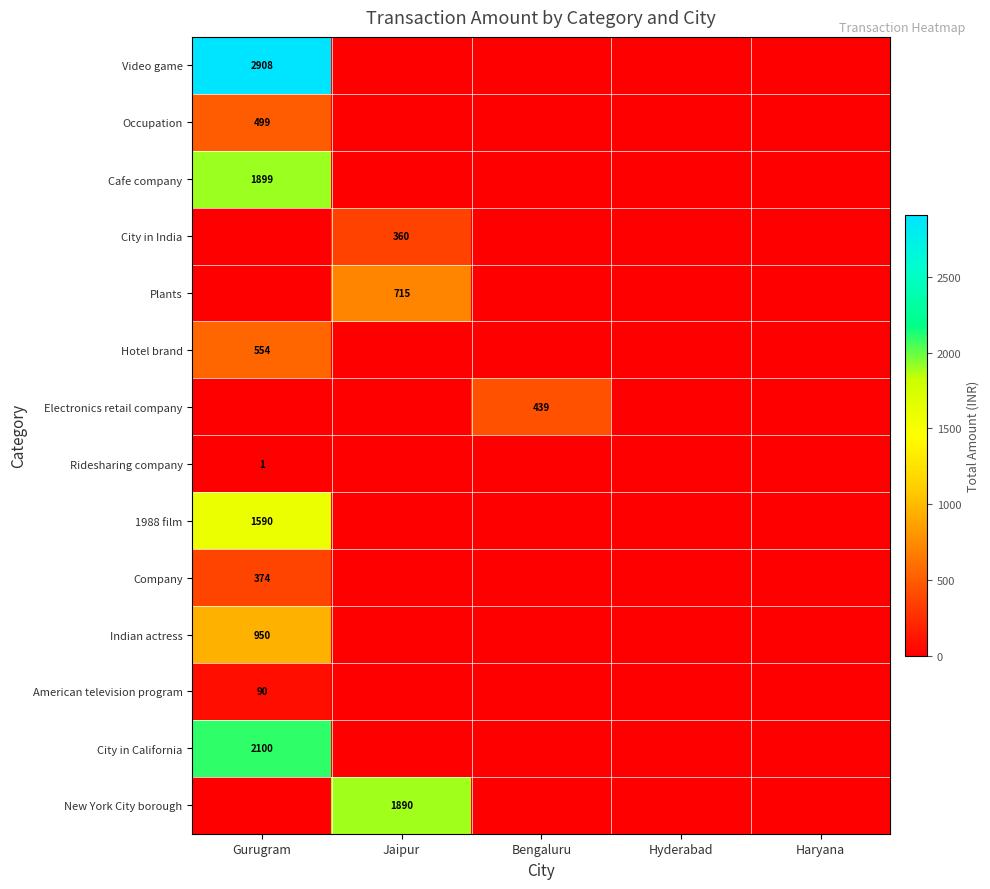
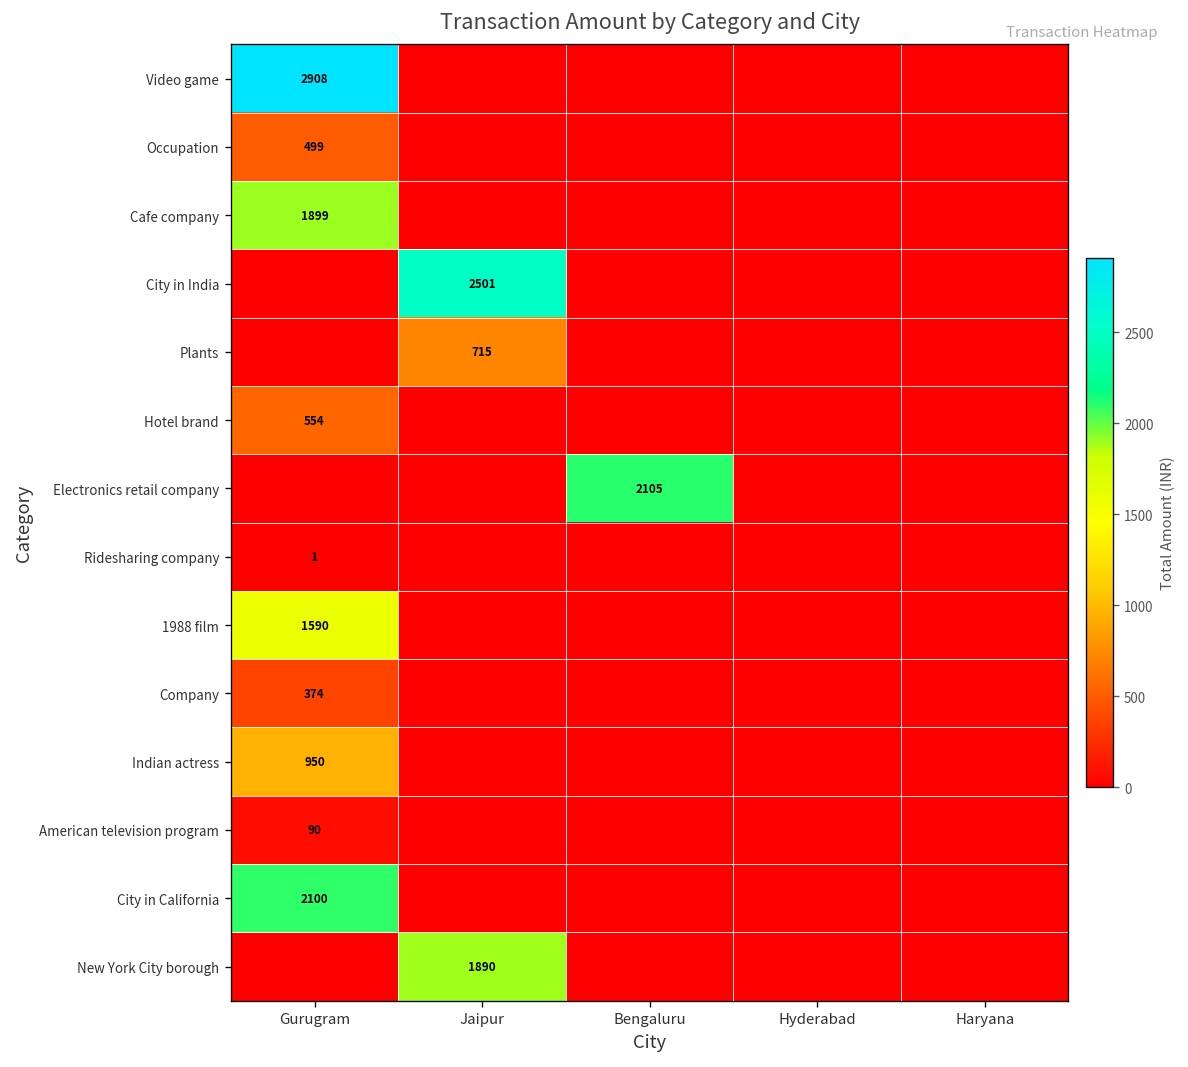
  {
    "Video game": {
      "Gurugram": 2908
    },
    "Occupation": {
      "Gurugram": 499
    },
    "Cafe company": {
      "Gurugram": 1899
    },
    "City in India": {
-     "Jaipur": 360
+     "Jaipur": 2501
    },
    "Plants": {
      "Jaipur": 715
    },
    "Hotel brand": {
      "Gurugram": 554
    },
    "Electronics retail company": {
-     "Bengaluru": 439
+     "Bengaluru": 2105
    },
    "Ridesharing company": {
      "Gurugram": 1
    },
    "1988 film": {
      "Gurugram": 1590
    },
    "Company": {
      "Gurugram": 374
    },
    "Indian actress": {
      "Gurugram": 950
    },
    "American television program": {
      "Gurugram": 90
    },
    "City in California": {
      "Gurugram": 2100
    },
    "New York City borough": {
      "Jaipur": 1890
    }
  }
